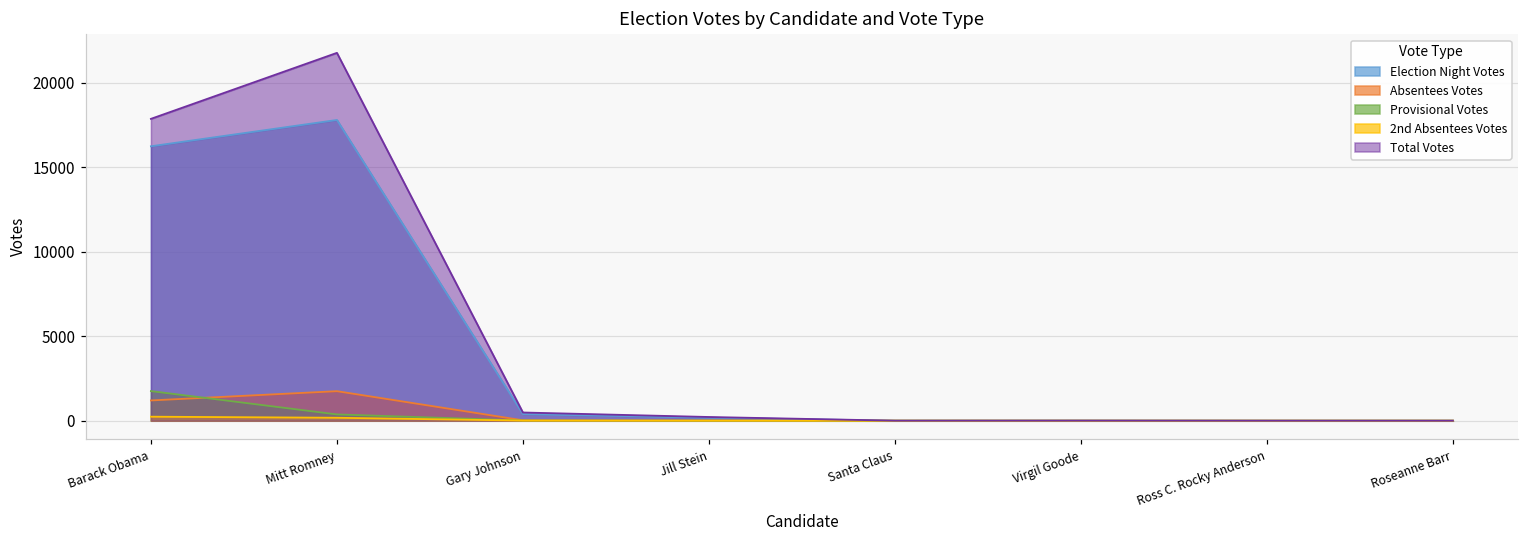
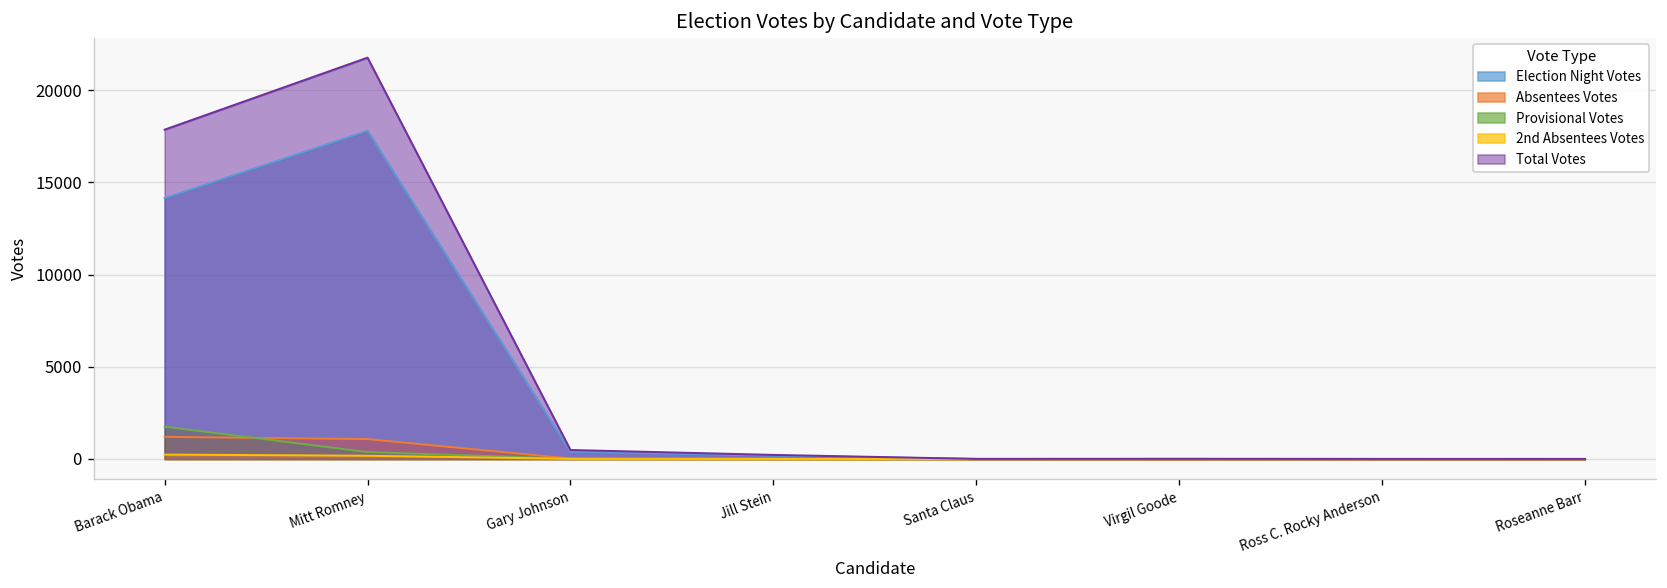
  {
    "Election Night Votes": {
-     "Barack Obama": 16200,
+     "Barack Obama": 14100,
      "Mitt Romney": 17800
    },
    "Absentees Votes": {
      "Barack Obama": 1200,
-     "Mitt Romney": 1700
+     "Mitt Romney": 1100
    },
    "Provisional Votes": {
      "Barack Obama": 1800,
      "Mitt Romney": 400
    },
    "2nd Absentees Votes": {
      "Barack Obama": 200,
      "Mitt Romney": 200
    },
    "Total Votes": {
      "Barack Obama": 17900,
      "Mitt Romney": 21800
    }
  }
